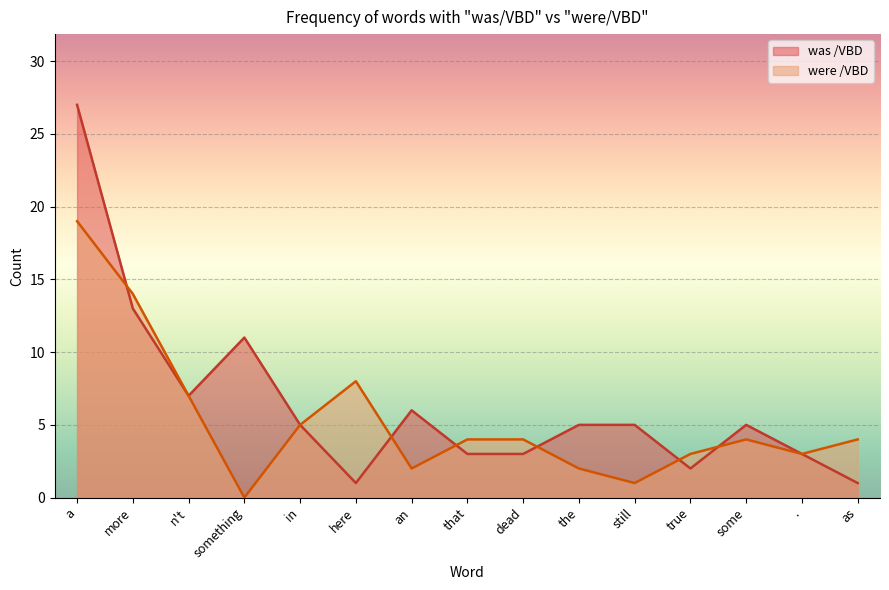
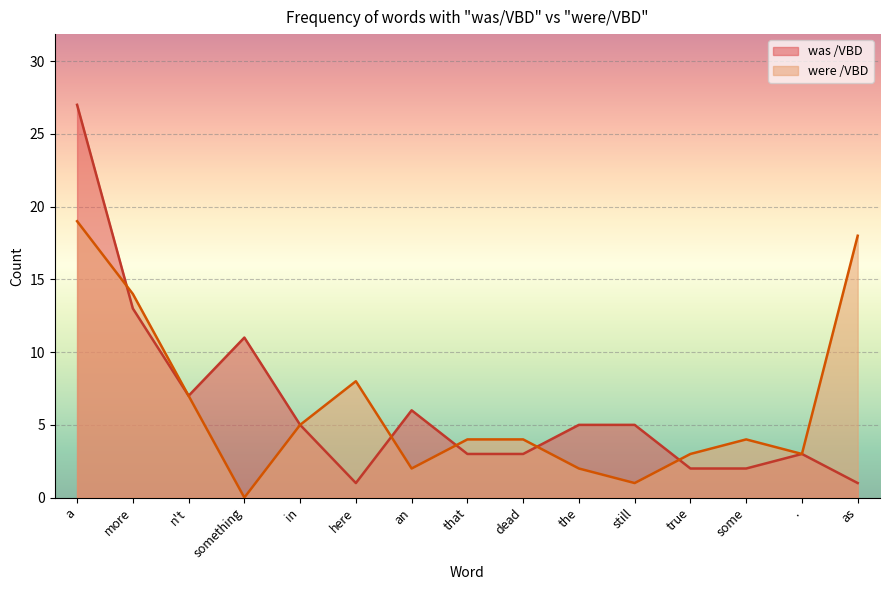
  {
    "was /VBD": {
      "a": 27,
      "more": 13,
      "something": 11,
      "here": 1,
      "an": 6,
      "that": 3,
      "dead": 3,
      "the": 5,
      "still": 5,
      "true": 2,
-     "some": 5,
+     "some": 2,
      "as": 1
    },
    "were /VBD": {
      "a": 19,
      "more": 14,
      "something": 0,
      "here": 8,
      "an": 2,
      "that": 4,
      "dead": 4,
      "the": 2,
      "still": 1,
      "true": 3,
      "some": 4,
-     "as": 4
+     "as": 18
    }
  }
